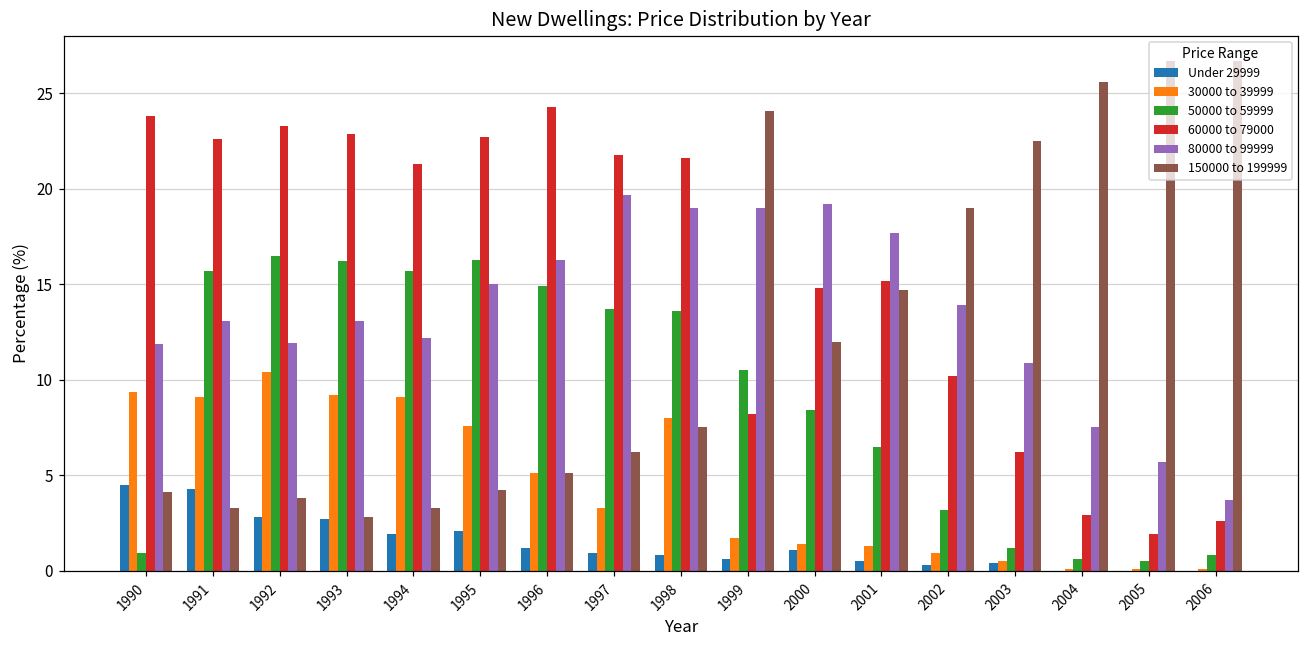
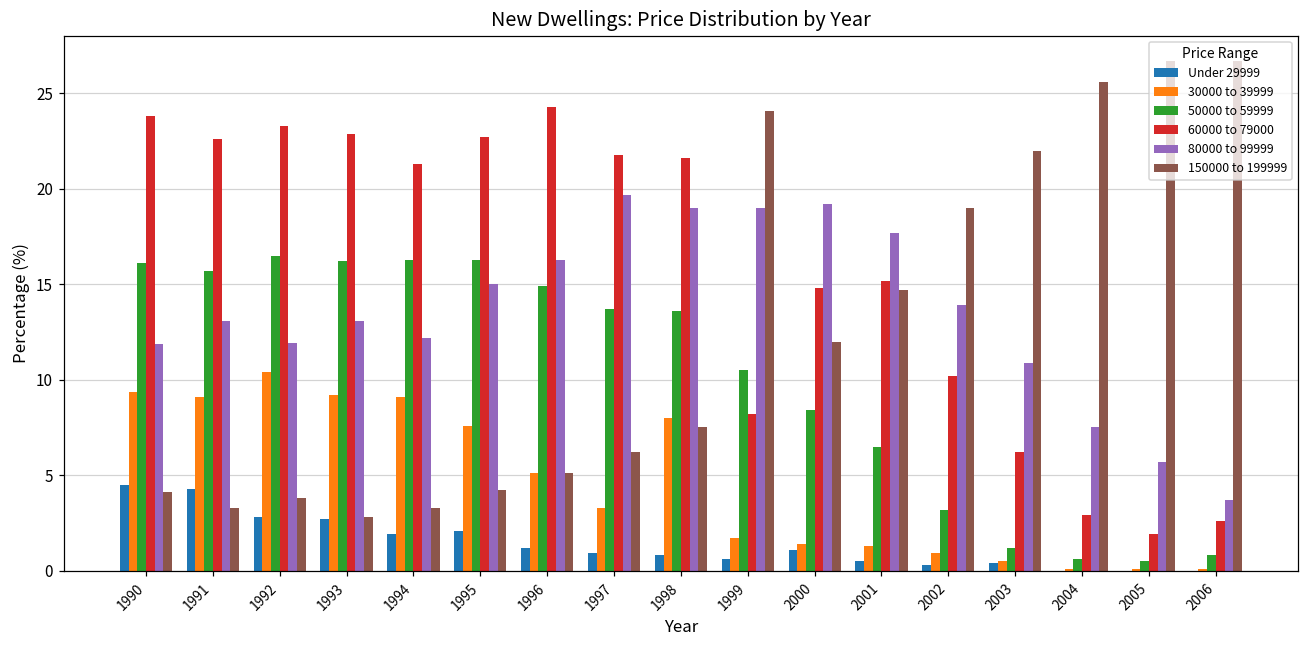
  {
    "Under 29999": {
      "1990": 4.5,
      "1991": 4.3,
      "1992": 2.8,
      "1993": 2.7,
      "1994": 1.9,
      "1995": 2.1,
      "1996": 1.2,
      "1997": 0.9,
      "1998": 0.8,
      "1999": 0.6,
      "2000": 1.1,
      "2001": 0.5,
      "2002": 0.3,
      "2003": 0.4,
      "2004": 0.0,
      "2005": 0.0,
      "2006": 0.0
    },
    "30000 to 39999": {
      "1990": 9.4,
      "1991": 9.1,
      "1992": 10.4,
      "1993": 9.2,
      "1994": 9.1,
      "1995": 7.6,
      "1996": 5.1,
      "1997": 3.3,
      "1998": 8.0,
      "1999": 1.7,
      "2000": 1.4,
      "2001": 1.3,
      "2002": 0.9,
      "2003": 0.5
    },
    "50000 to 59999": {
-     "1990": 0.9,
+     "1990": 16.1,
      "1991": 15.7,
      "1992": 16.5,
      "1993": 16.2,
-     "1994": 15.7,
+     "1994": 16.3,
      "1995": 16.3,
      "1996": 14.9,
      "1997": 13.7,
      "1998": 13.6,
      "1999": 10.5,
      "2000": 8.4,
      "2001": 6.5,
      "2002": 3.2,
      "2003": 1.2,
      "2004": 0.6,
      "2005": 0.5,
      "2006": 0.8
    },
    "60000 to 79000": {
      "1990": 23.8,
      "1991": 22.6,
      "1992": 23.3,
      "1993": 22.9,
      "1994": 21.3,
      "1995": 22.7,
      "1996": 24.3,
      "1997": 21.8,
      "1998": 21.6,
      "1999": 8.2,
      "2000": 14.8,
      "2001": 15.2,
      "2002": 10.2,
      "2003": 6.2,
      "2004": 2.9,
      "2005": 1.9,
      "2006": 2.6
    },
    "80000 to 99999": {
      "1990": 11.9,
      "1991": 13.1,
      "1992": 11.9,
      "1993": 13.1,
      "1994": 12.2,
      "1995": 15.0,
      "1996": 16.3,
      "1997": 19.7,
      "1998": 19.0,
      "1999": 19.0,
      "2000": 19.2,
      "2001": 17.7,
      "2002": 13.9,
      "2003": 10.9,
      "2004": 7.5,
      "2005": 5.7,
      "2006": 3.7
    },
    "150000 to 199999": {
      "1990": 4.1,
      "1991": 3.3,
      "1992": 3.8,
      "1993": 2.8,
      "1994": 3.3,
      "1995": 4.2,
      "1996": 5.1,
      "1997": 6.2,
      "1998": 7.5,
      "1999": 24.1,
      "2000": 12.0,
      "2001": 14.7,
      "2002": 19.0,
-     "2003": 22.5,
+     "2003": 22.0,
      "2004": 25.6
    }
  }
